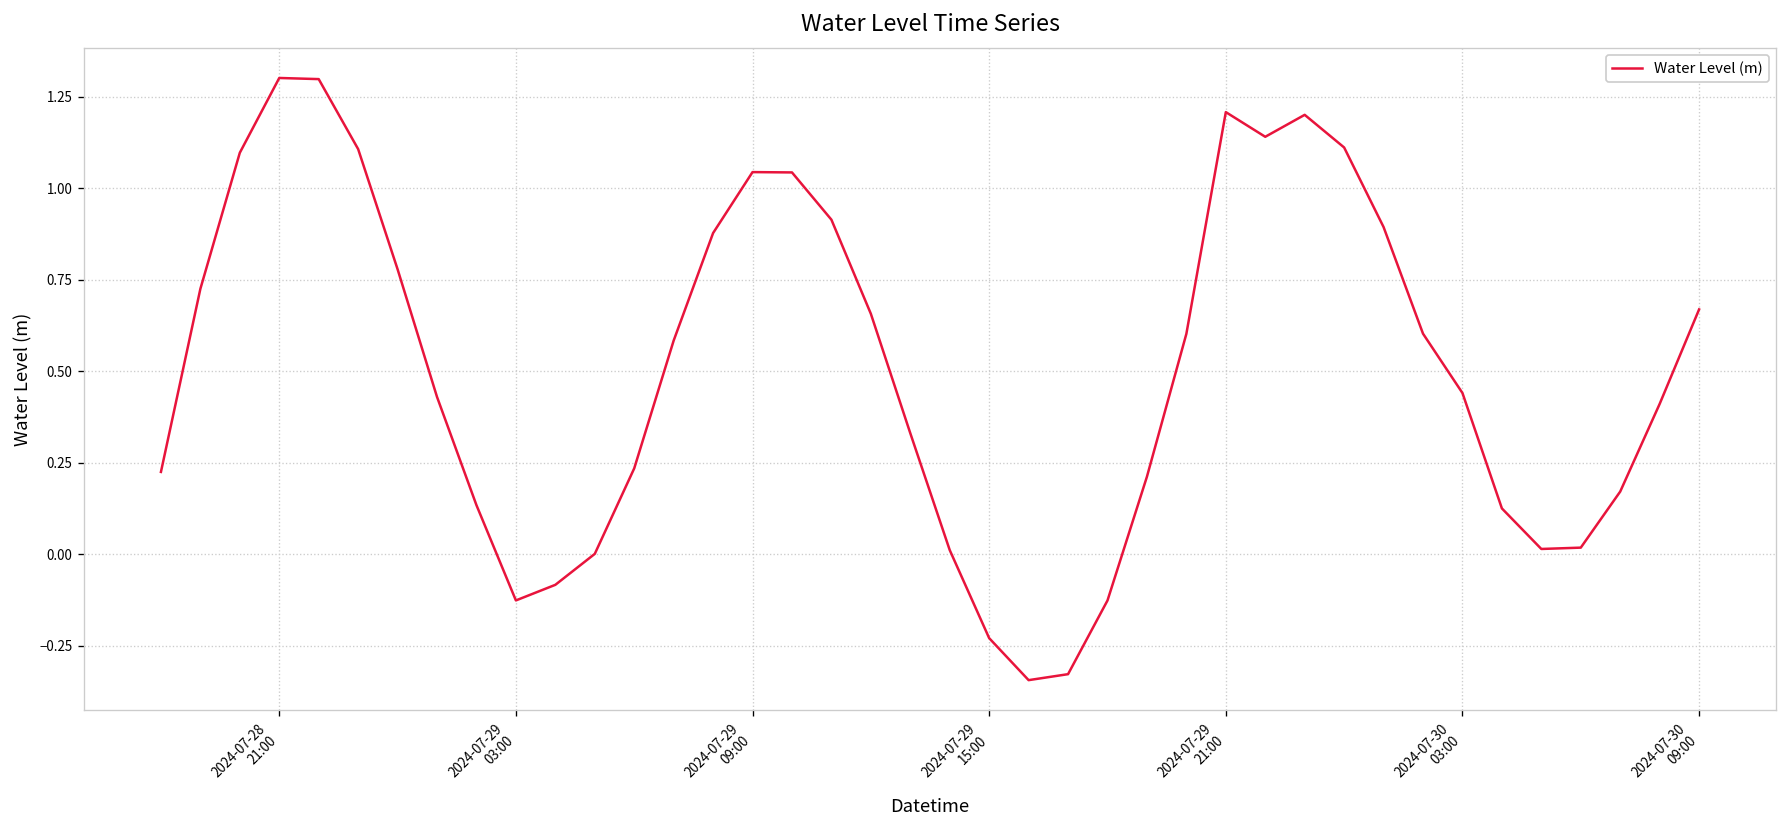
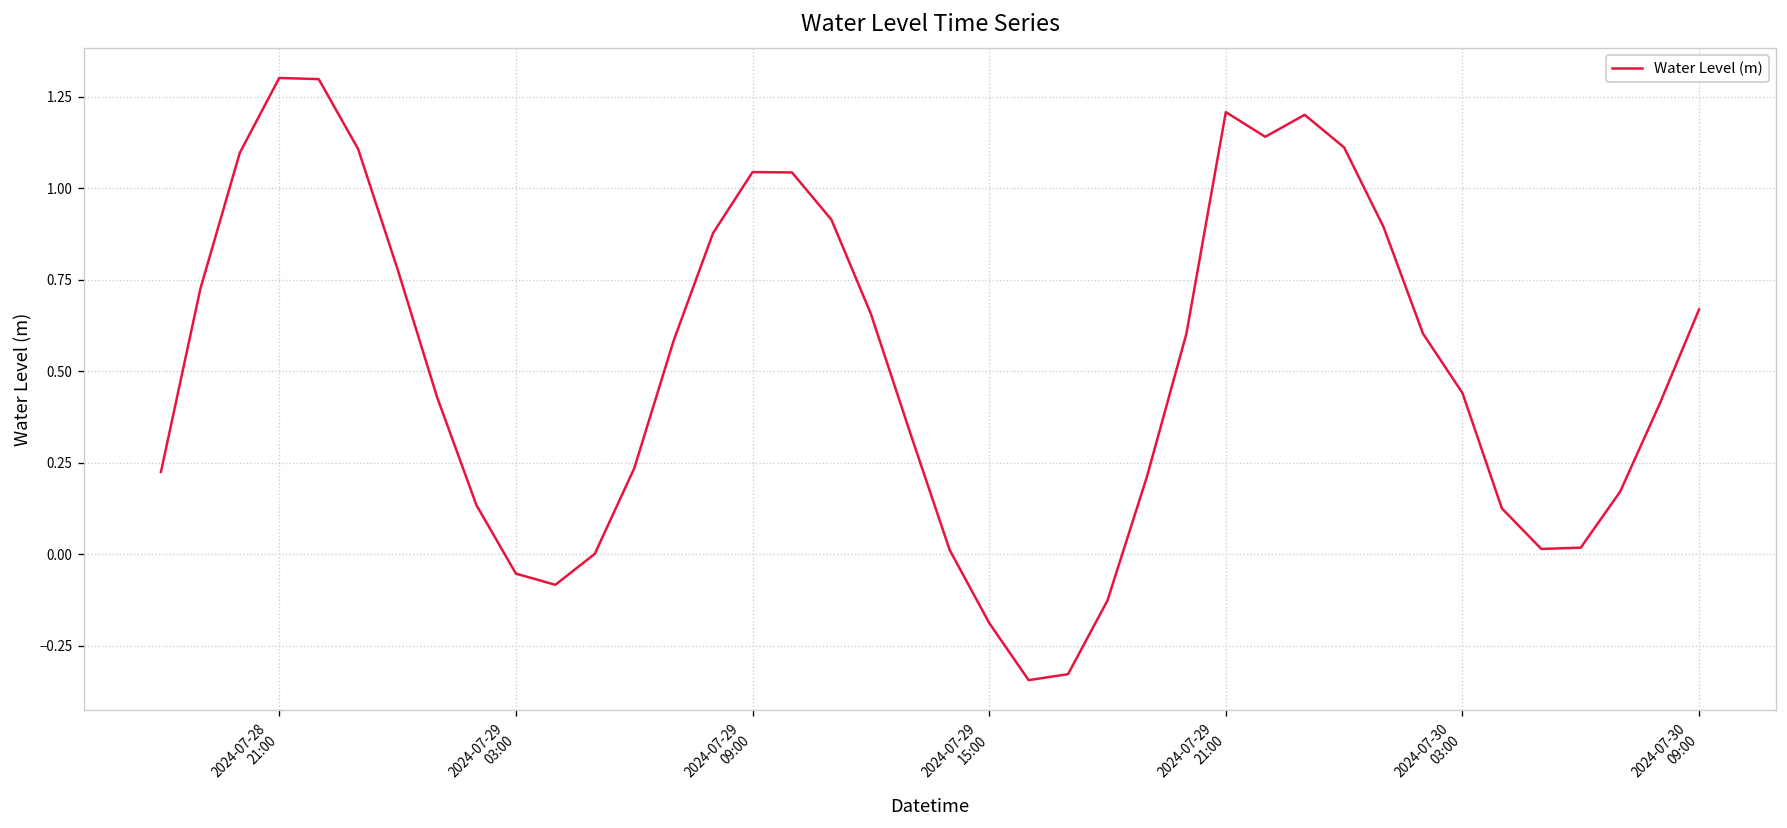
  {
    "2024-07-28 21:00": 1.30,
-   "2024-07-29 03:00": -0.13,
+   "2024-07-29 03:00": -0.05,
    "2024-07-29 09:00": 1.04,
-   "2024-07-29 15:00": -0.23,
+   "2024-07-29 15:00": -0.19,
    "2024-07-29 21:00": 1.21,
    "2024-07-30 03:00": 0.44,
    "2024-07-30 09:00": 0.67
  }
